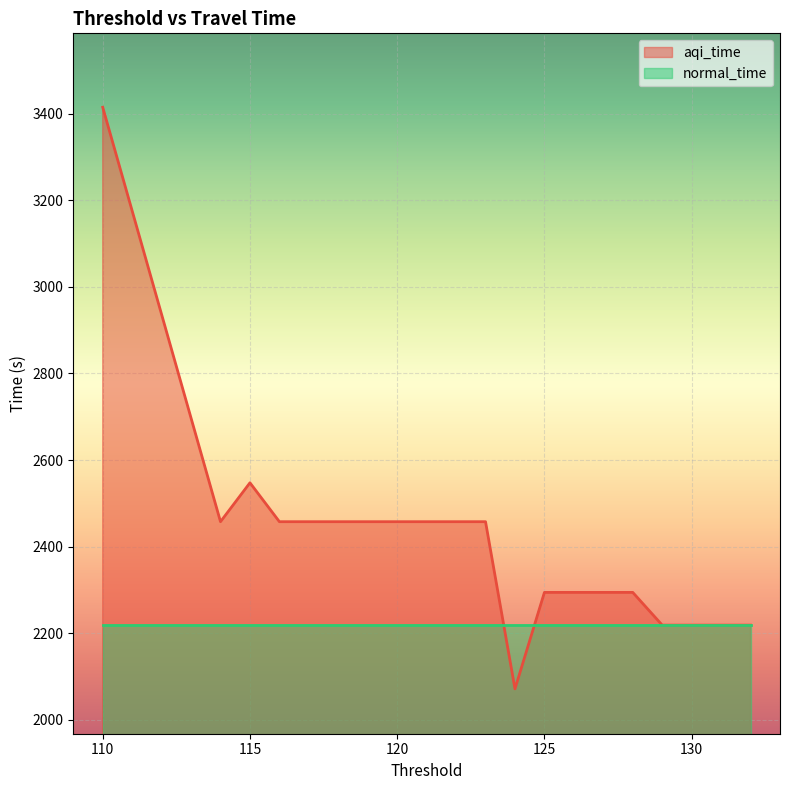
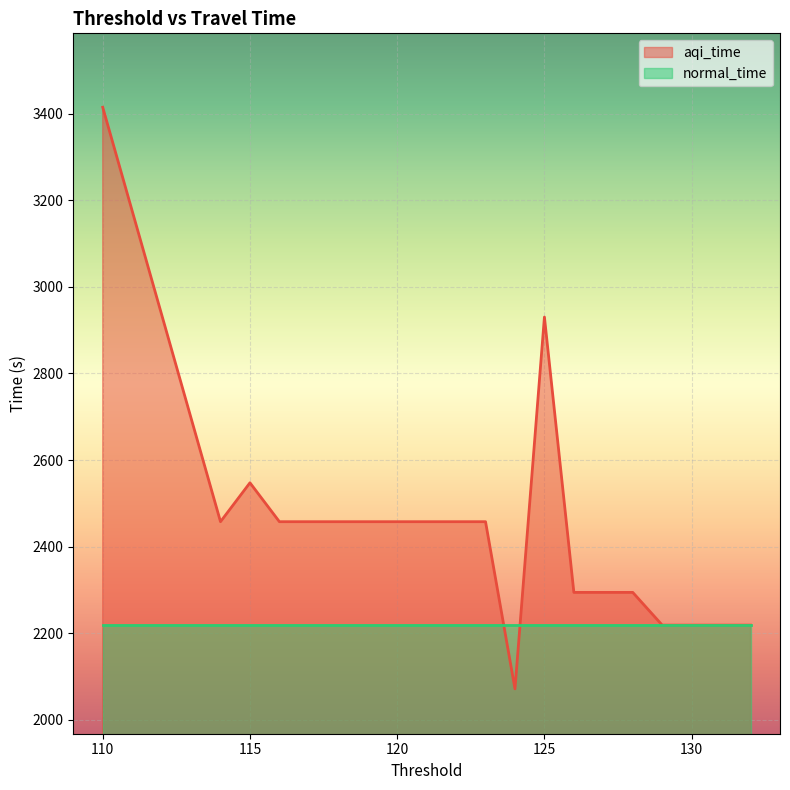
  {
    "aqi_time": {
      "110": 3410,
      "115": 2550,
      "120": 2460,
-     "125": 2290
+     "125": 2930
    },
    "normal_time": {
      "110": 2220,
      "115": 2220,
      "120": 2220,
      "125": 2220
    }
  }
